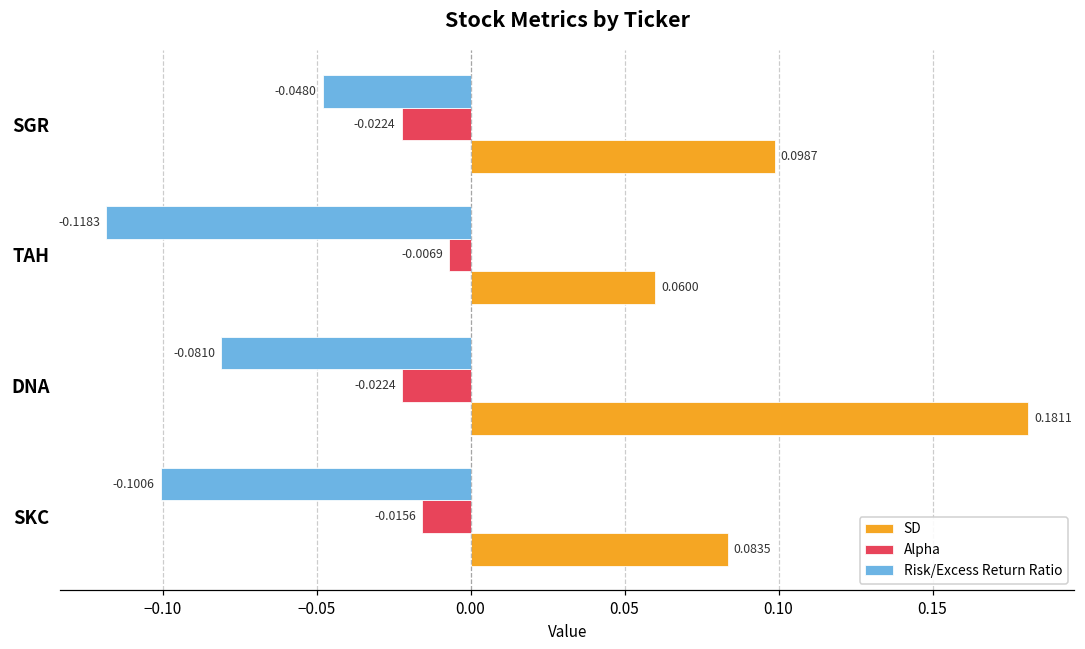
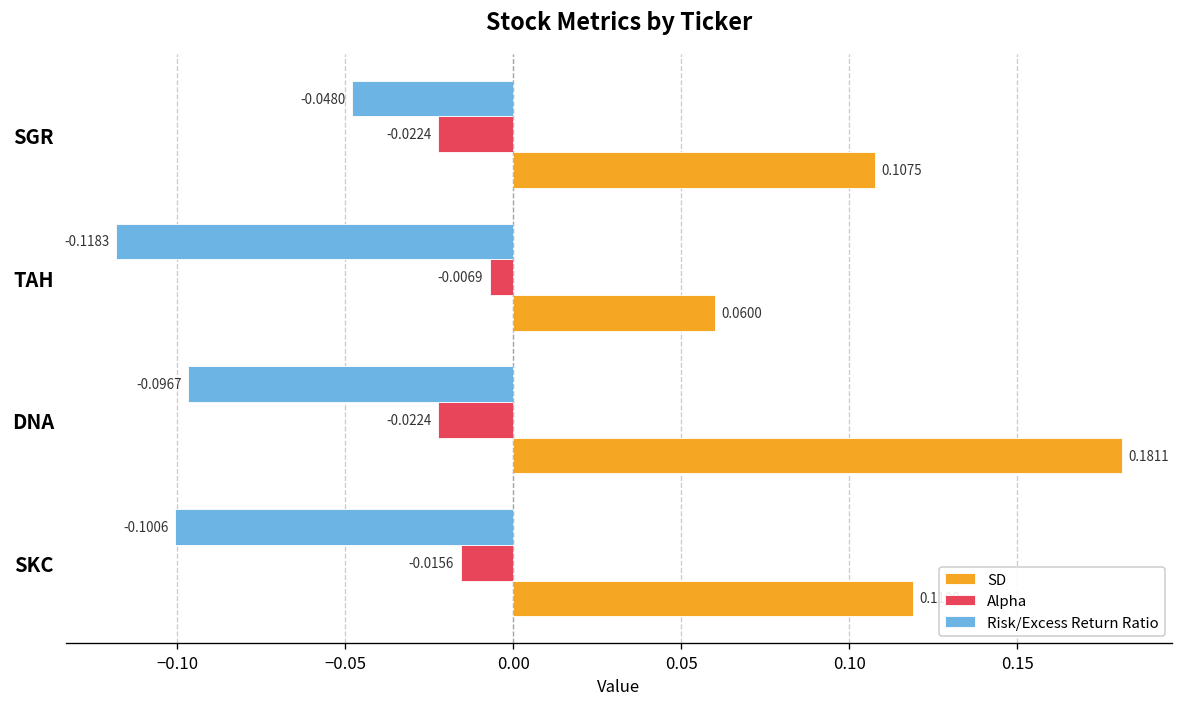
  {
    "SD": {
-     "SGR": 0.0987,
+     "SGR": 0.1075,
      "TAH": 0.0600,
      "DNA": 0.1811,
-     "SKC": 0.083
+     "SKC": 0.119
    },
    "Alpha": {
      "SGR": -0.0224,
      "TAH": -0.0069,
      "DNA": -0.0224,
      "SKC": -0.0156
    },
    "Risk/Excess Return Ratio": {
      "SGR": -0.0480,
      "TAH": -0.1183,
-     "DNA": -0.0810,
+     "DNA": -0.0967,
      "SKC": -0.1006
    }
  }
